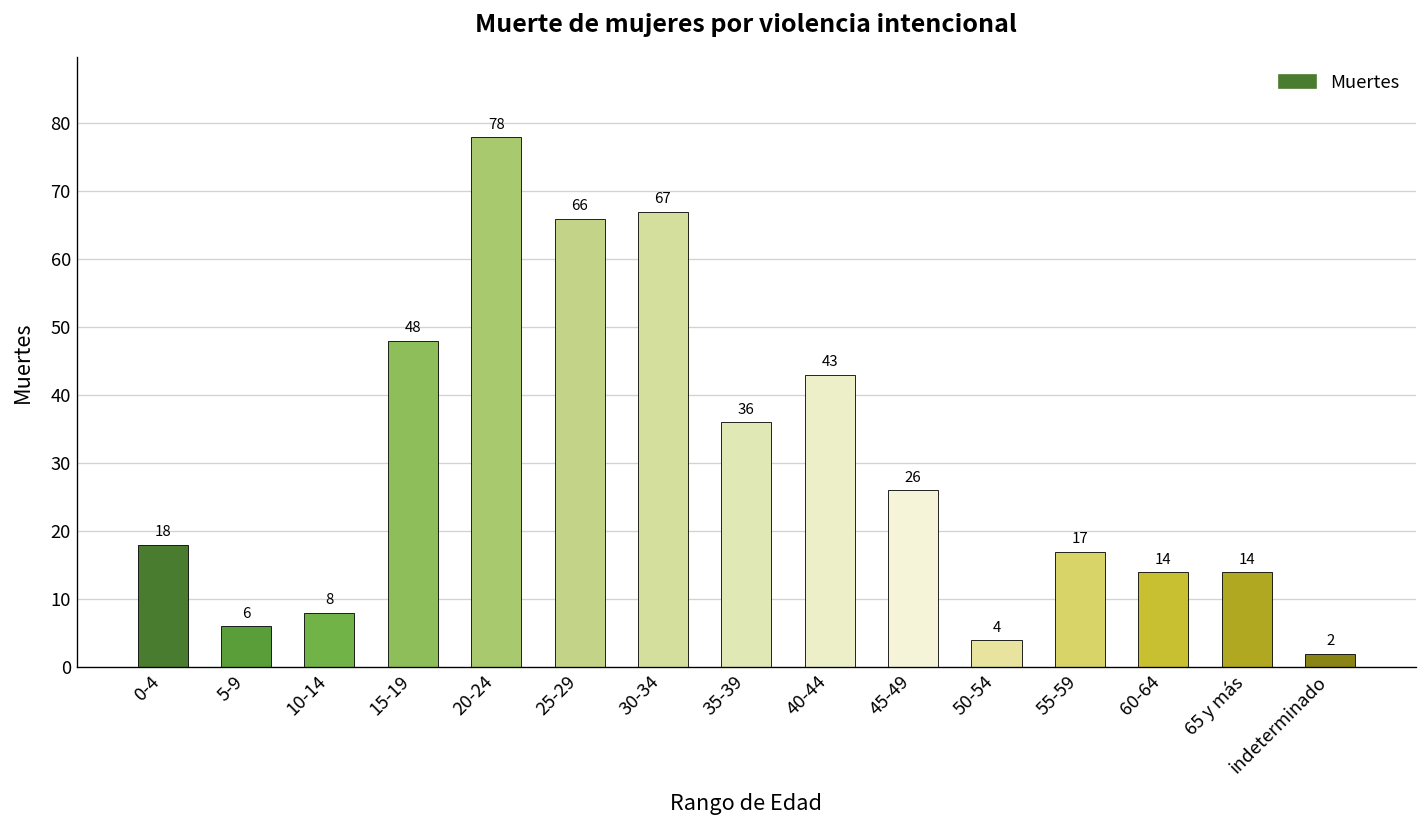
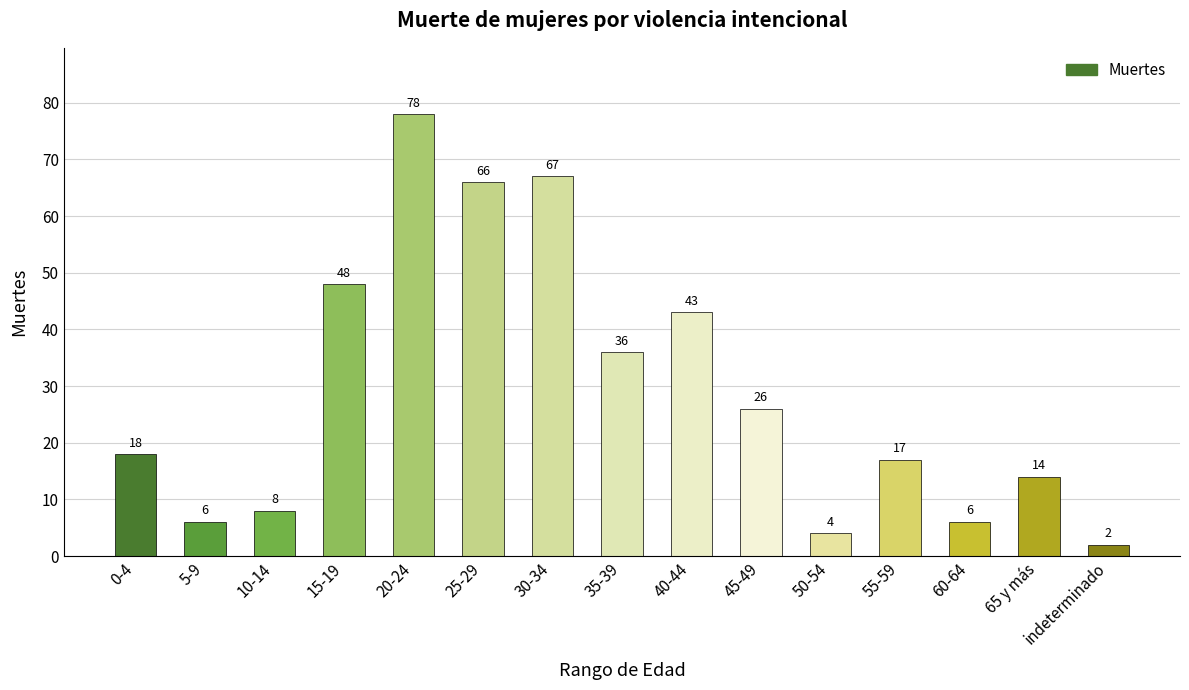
  {
    "0-4": 18,
    "5-9": 6,
    "10-14": 8,
    "15-19": 48,
    "20-24": 78,
    "25-29": 66,
    "30-34": 67,
    "35-39": 36,
    "40-44": 43,
    "45-49": 26,
    "50-54": 4,
    "55-59": 17,
-   "60-64": 14,
+   "60-64": 6,
    "65 y más": 14,
    "indeterminado": 2
  }
